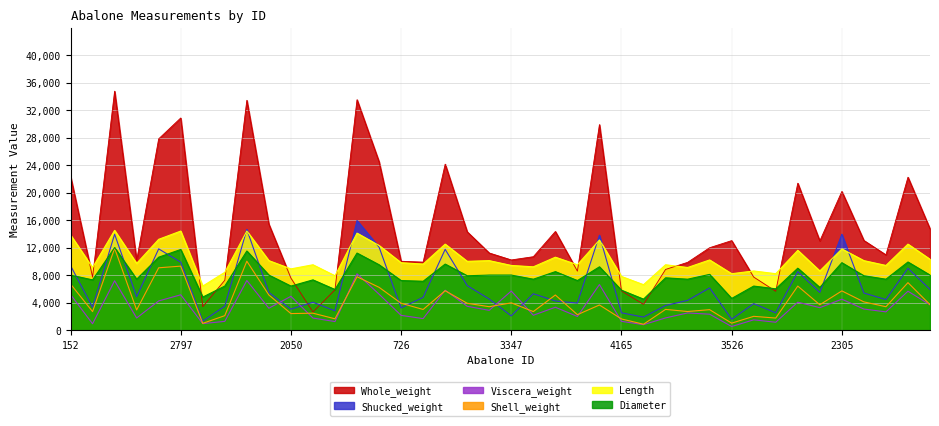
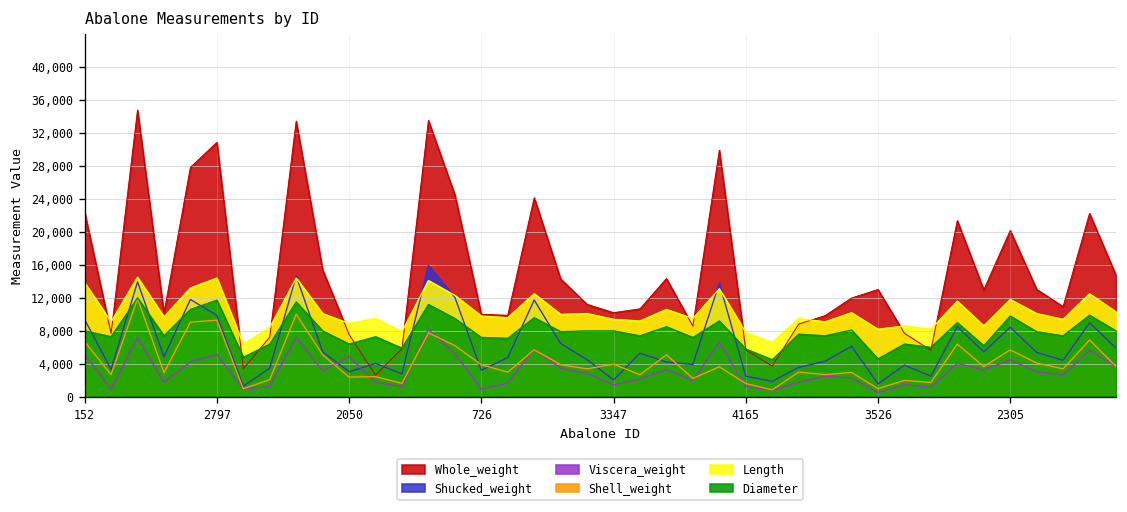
  {
    "Whole_weight": {
      "152": "22,000",
      "2797": "31,000",
      "2050": "8,000",
      "3347": "10,000",
      "3526": "13,000",
      "2305": "20,000"
    },
    "Shucked_weight": {
      "152": "9,000",
      "2797": "10,000",
      "2050": "3,000",
      "726": "3,000",
      "3347": "2,000",
      "4165": "3,000",
      "3526": "2,000",
-     "2305": "14,000"
+     "2305": "8,000"
    },
    "Viscera_weight": {
      "152": "5,000",
      "2797": "5,000",
      "2050": "5,000",
-     "726": "2,000",
-     "3347": "6,000",
+     "726": "1,000",
+     "3347": "1,000",
      "3526": "1,000",
      "2305": "4,000"
    },
    "Shell_weight": {
      "152": "7,000",
      "2797": "9,000",
      "2050": "2,000",
      "726": "4,000",
      "3347": "4,000",
      "3526": "1,000",
      "2305": "6,000"
    },
    "Length": {
      "152": "14,000",
      "2797": "14,000",
      "2050": "9,000",
      "3347": "9,000",
      "4165": "8,000",
      "3526": "8,000",
      "2305": "12,000"
    },
    "Diameter": {
      "152": "8,000",
      "2797": "12,000",
      "2050": "6,000",
      "726": "7,000",
      "3347": "8,000",
      "3526": "5,000",
      "2305": "10,000"
    }
  }
